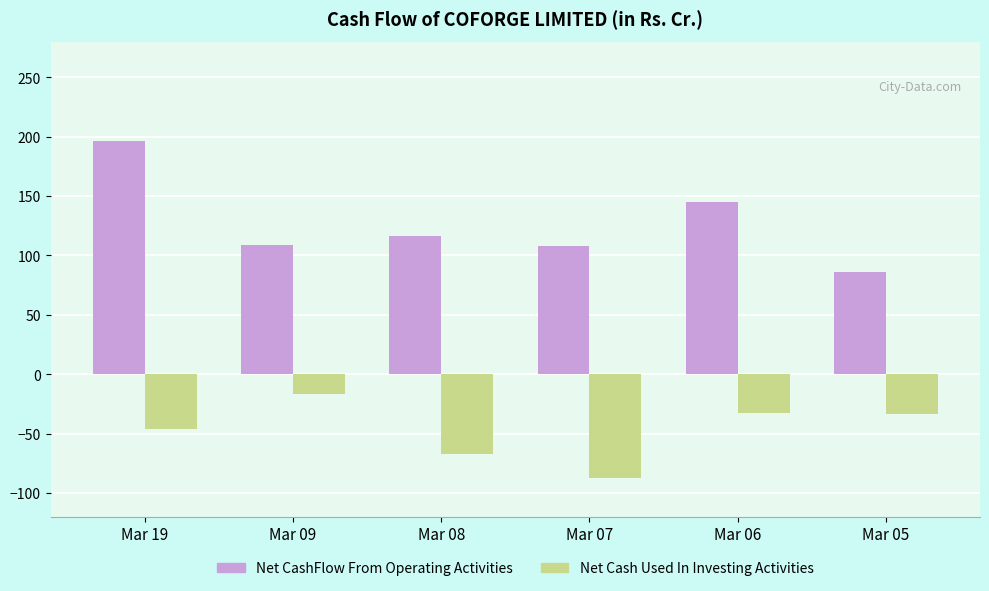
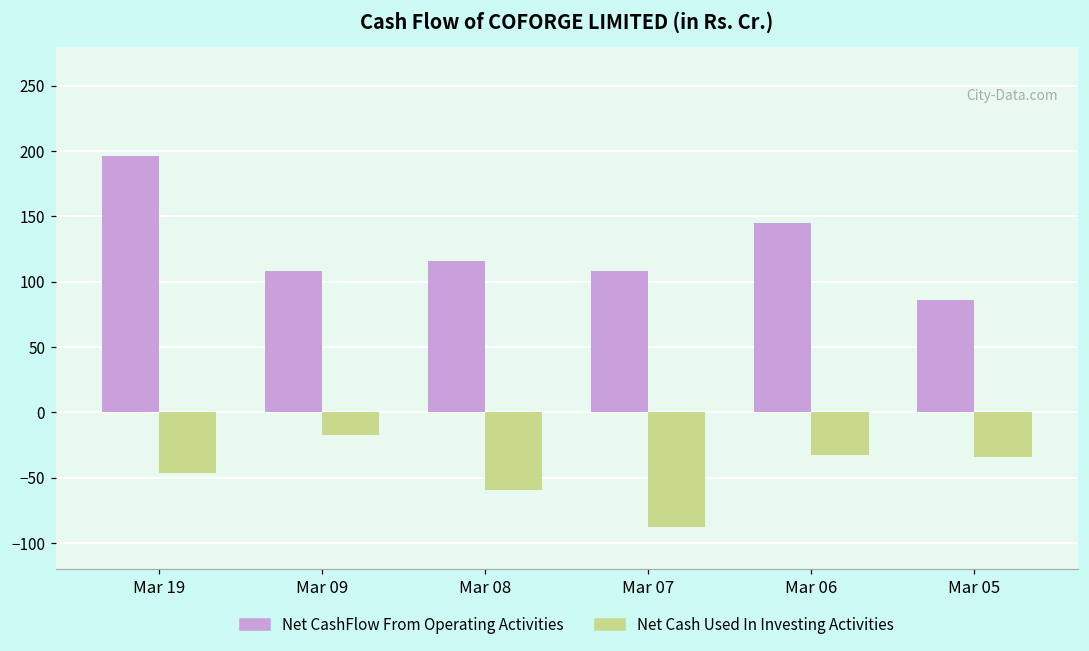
  {
    "Net CashFlow From Operating Activities": {
      "Mar 19": 196,
      "Mar 09": 108,
      "Mar 08": 116,
      "Mar 07": 108,
      "Mar 06": 145,
      "Mar 05": 86
    },
    "Net Cash Used In Investing Activities": {
      "Mar 19": -47,
      "Mar 09": -17,
-     "Mar 08": -67,
+     "Mar 08": -59,
      "Mar 07": -87,
      "Mar 06": -33,
      "Mar 05": -34
    }
  }
